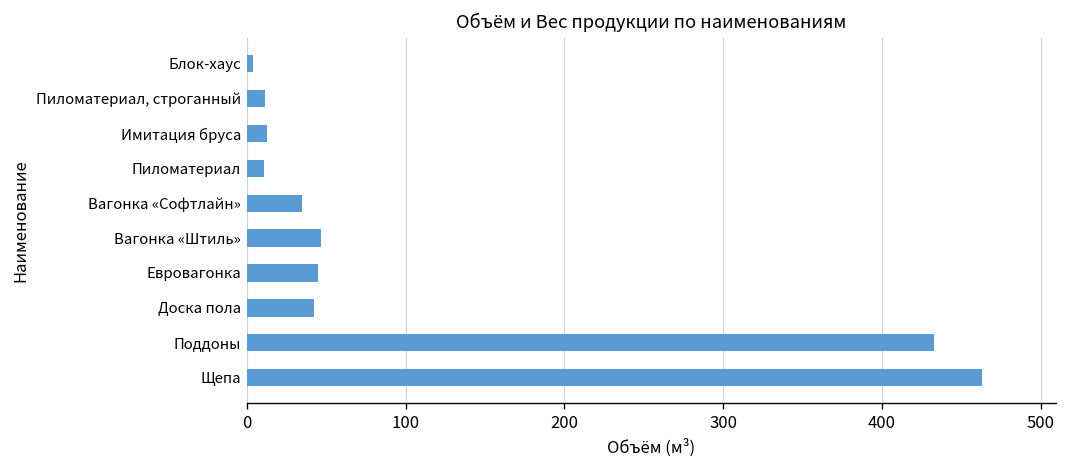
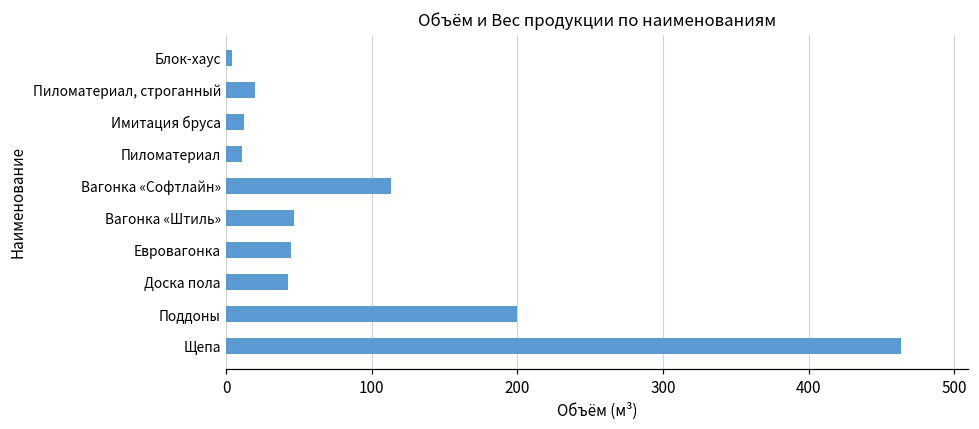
  {
    "Блок-хаус": 4,
-   "Пиломатериал, строганный": 12,
+   "Пиломатериал, строганный": 20,
    "Имитация бруса": 12,
    "Пиломатериал": 11,
-   "Вагонка «Софтлайн»": 35,
+   "Вагонка «Софтлайн»": 113,
    "Вагонка «Штиль»": 47,
    "Евровагонка": 45,
    "Доска пола": 42,
-   "Поддоны": 433,
+   "Поддоны": 200,
    "Щепа": 463
  }
